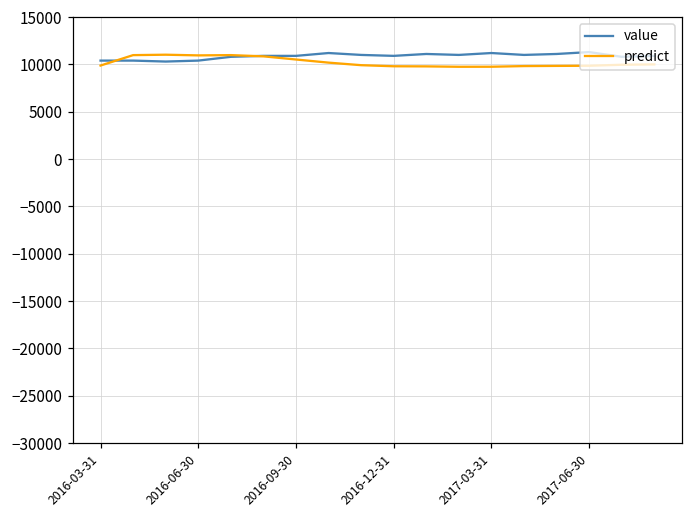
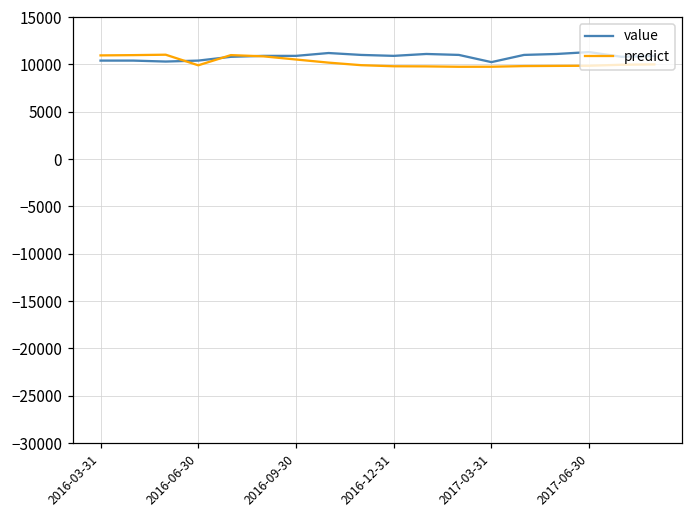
  {
    "value": {
      "2016-03-31": 10000,
      "2016-06-30": 10000,
      "2016-09-30": 11000,
      "2016-12-31": 11000,
-     "2017-03-31": 11000
+     "2017-03-31": 10000
    },
    "predict": {
-     "2016-03-31": 10000,
-     "2016-06-30": 11000,
+     "2016-03-31": 11000,
+     "2016-06-30": 10000,
      "2016-09-30": 11000,
      "2016-12-31": 10000,
      "2017-03-31": 10000
    }
  }
